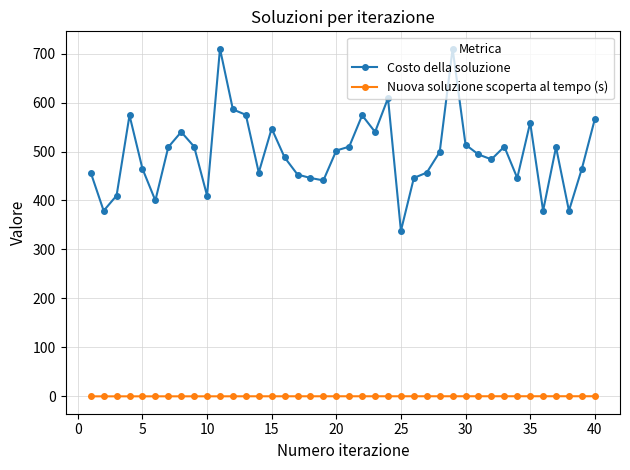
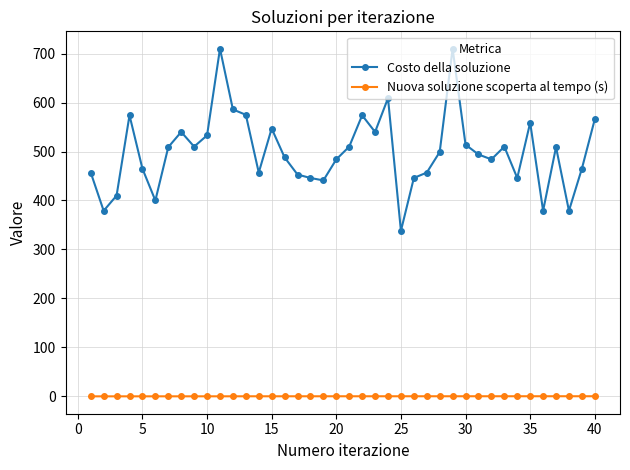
  {
    "Costo della soluzione": {
      "5": 470,
-     "10": 410,
+     "10": 530,
      "15": 550,
-     "20": 500,
+     "20": 480,
      "25": 340,
      "30": 510,
      "35": 560,
      "40": 570
    },
    "Nuova soluzione scoperta al tempo (s)": {
      "5": 0,
      "10": 0,
      "15": 0,
      "20": 0,
      "25": 0,
      "30": 0,
      "35": 0,
      "40": 0
    }
  }
